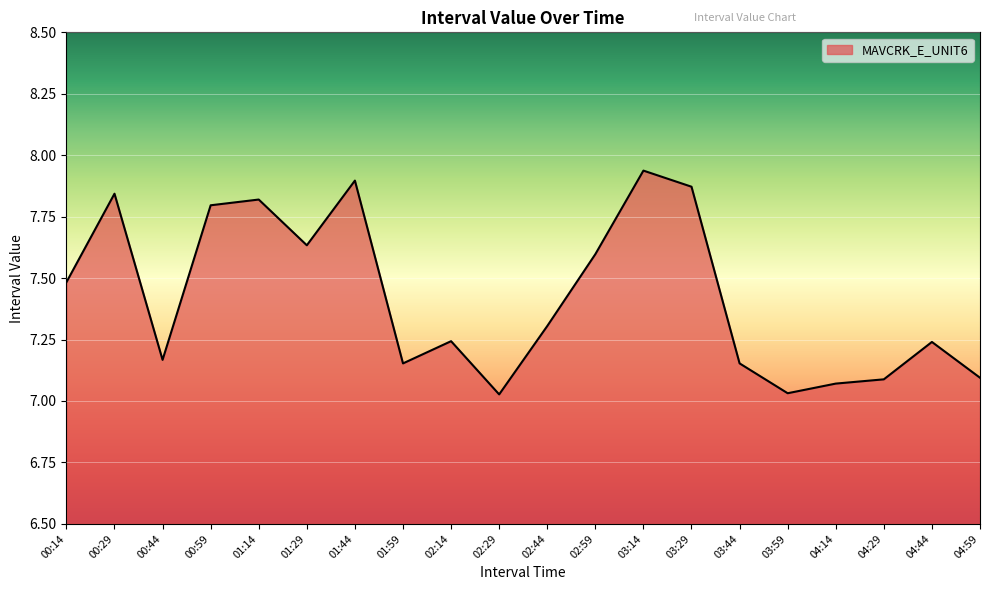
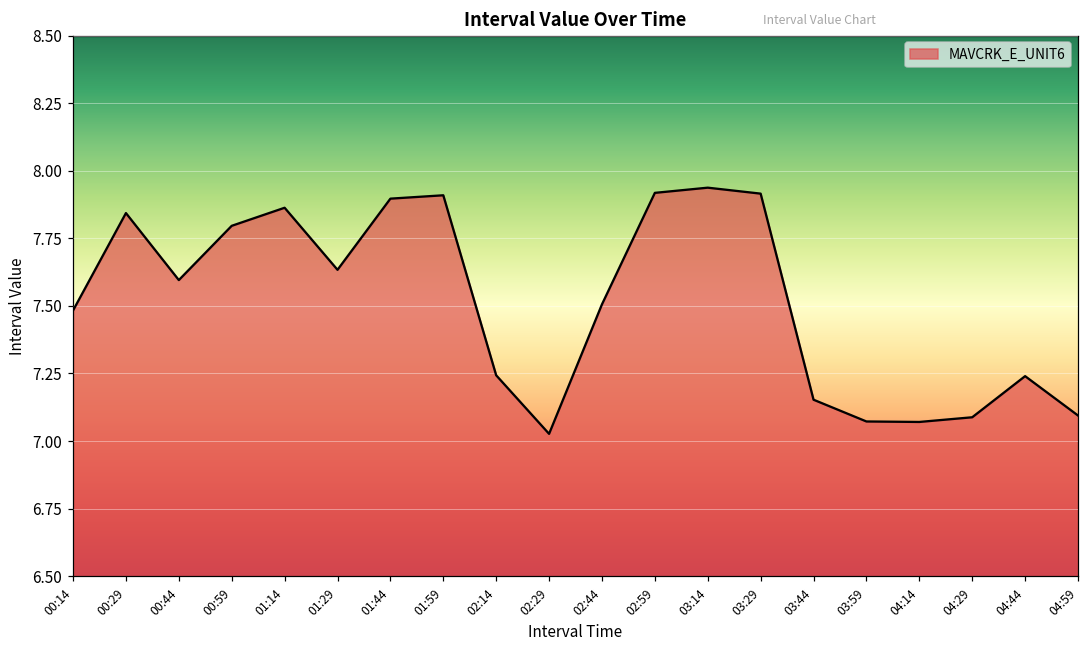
  {
    "00:14": 7.48,
    "00:29": 7.84,
-   "00:44": 7.17,
+   "00:44": 7.60,
    "00:59": 7.80,
-   "01:14": 7.82,
+   "01:14": 7.86,
    "01:29": 7.63,
    "01:44": 7.90,
-   "01:59": 7.15,
+   "01:59": 7.91,
    "02:14": 7.24,
    "02:29": 7.03,
-   "02:44": 7.30,
-   "02:59": 7.60,
+   "02:44": 7.51,
+   "02:59": 7.92,
    "03:14": 7.94,
-   "03:29": 7.87,
+   "03:29": 7.92,
    "03:44": 7.15,
-   "03:59": 7.03,
+   "03:59": 7.07,
    "04:14": 7.07,
    "04:29": 7.09,
    "04:44": 7.24,
    "04:59": 7.09
  }
